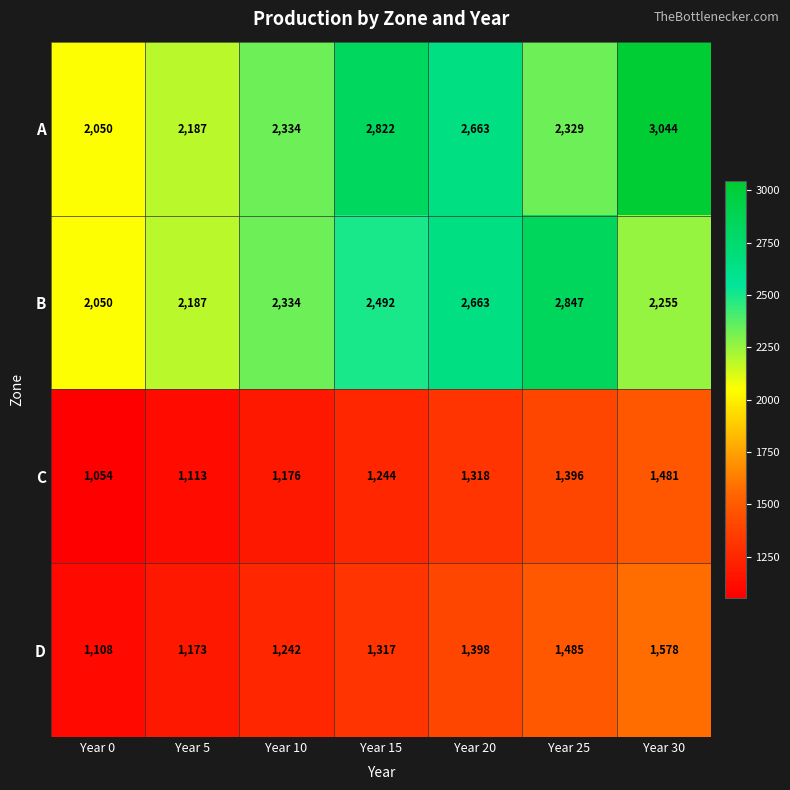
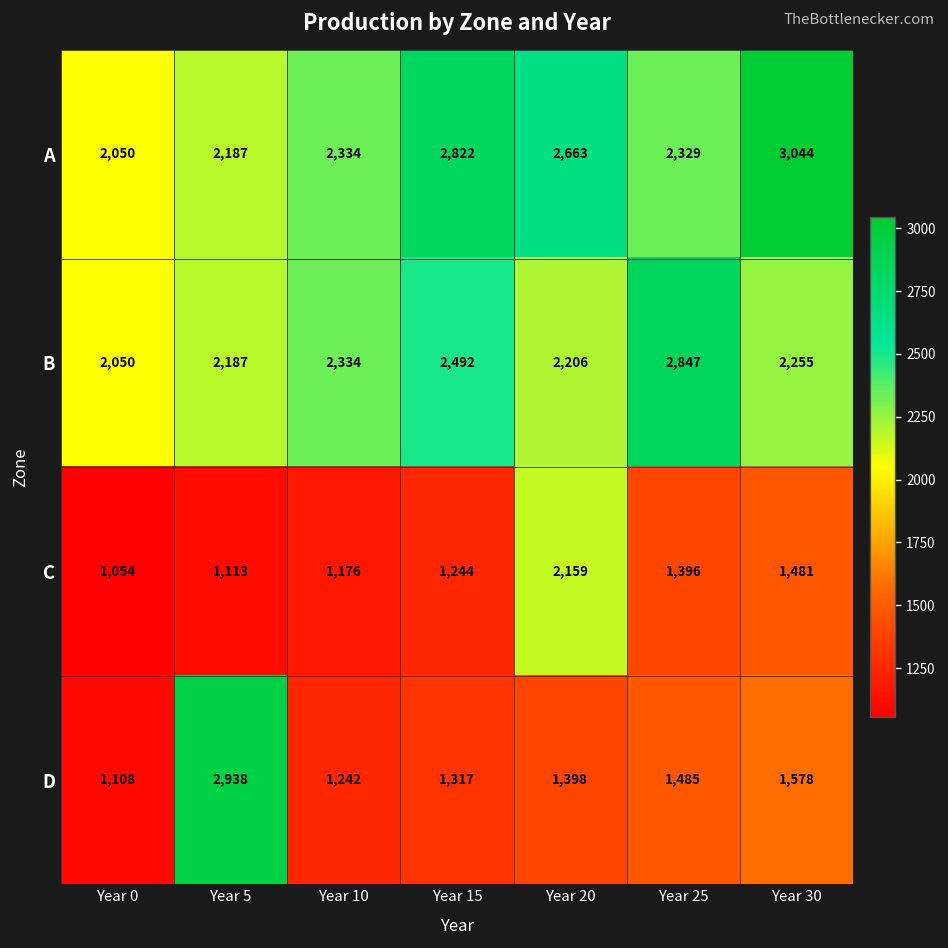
  {
    "A": {
      "Year 0": "2,050",
      "Year 5": "2,187",
      "Year 10": "2,334",
      "Year 15": "2,822",
      "Year 20": "2,663",
      "Year 25": "2,329",
      "Year 30": "3,044"
    },
    "B": {
      "Year 0": "2,050",
      "Year 5": "2,187",
      "Year 10": "2,334",
      "Year 15": "2,492",
-     "Year 20": "2,663",
+     "Year 20": "2,206",
      "Year 25": "2,847",
      "Year 30": "2,255"
    },
    "C": {
      "Year 0": "1,054",
      "Year 5": "1,113",
      "Year 10": "1,176",
      "Year 15": "1,244",
-     "Year 20": "1,318",
+     "Year 20": "2,159",
      "Year 25": "1,396",
      "Year 30": "1,481"
    },
    "D": {
      "Year 0": "1,108",
-     "Year 5": "1,173",
+     "Year 5": "2,938",
      "Year 10": "1,242",
      "Year 15": "1,317",
      "Year 20": "1,398",
      "Year 25": "1,485",
      "Year 30": "1,578"
    }
  }
